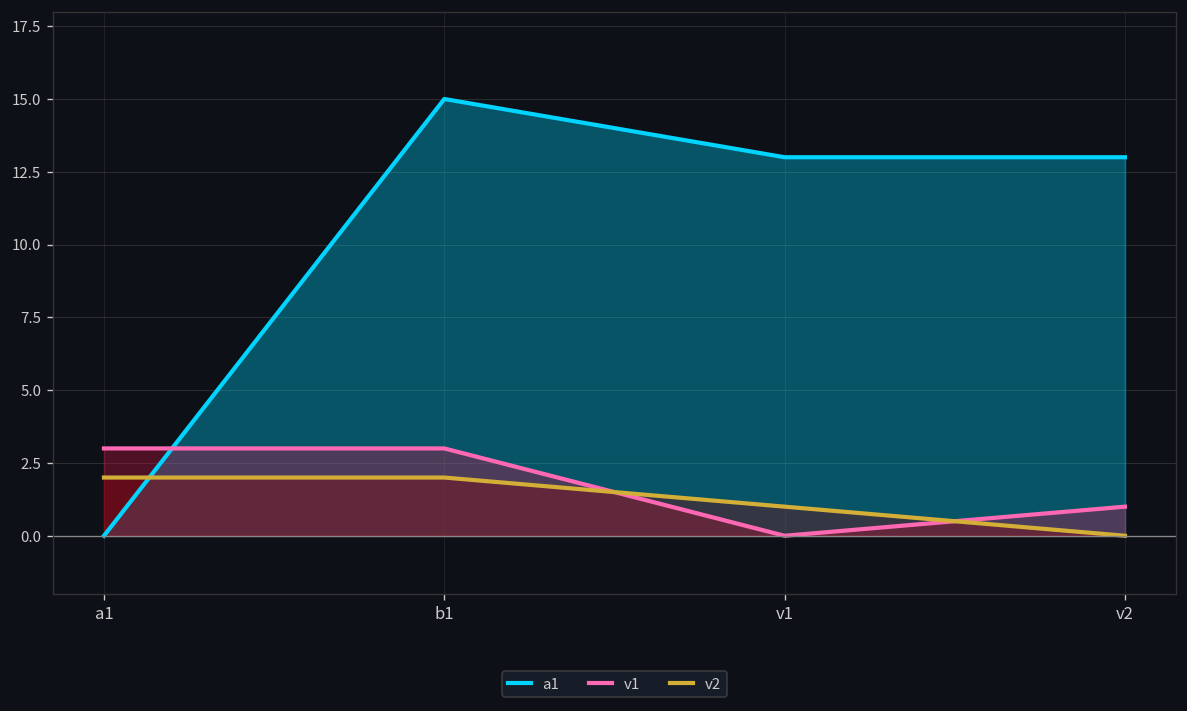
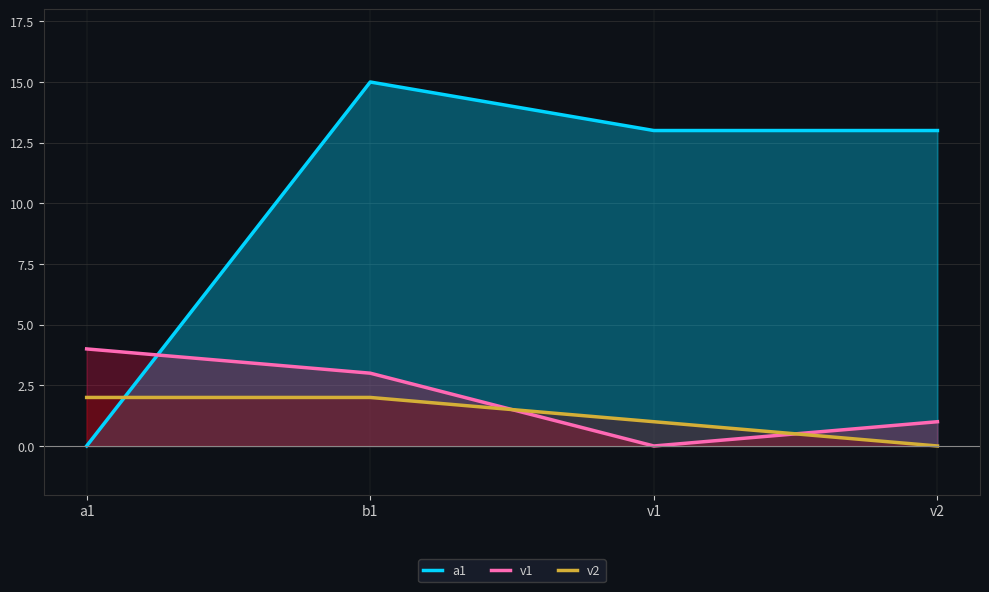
  {
    "a1": {
      "a1": 0,
      "b1": 15,
      "v1": 13,
      "v2": 13
    },
    "v1": {
-     "a1": 3,
+     "a1": 4,
      "b1": 3,
      "v1": 0,
      "v2": 1
    },
    "v2": {
      "a1": 2,
      "b1": 2,
      "v1": 1,
      "v2": 0
    }
  }
